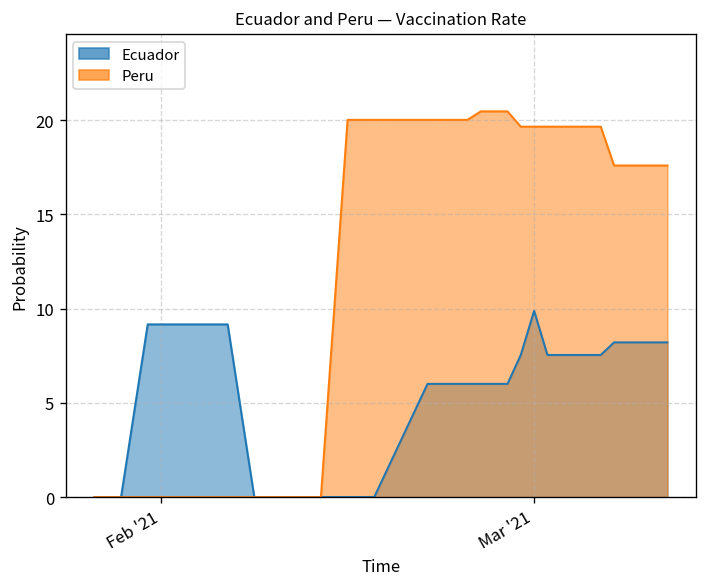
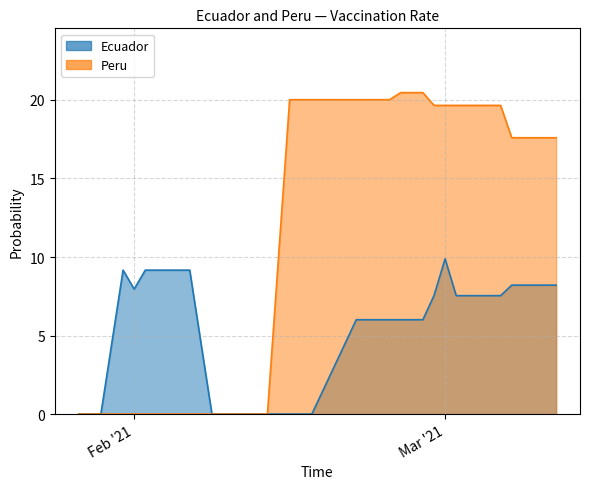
  {
    "Ecuador": {
-     "Feb '21": 9.2,
+     "Feb '21": 8.0,
      "Mar '21": 9.9
    },
    "Peru": {
      "Feb '21": 0.0,
      "Mar '21": 19.7
    }
  }
